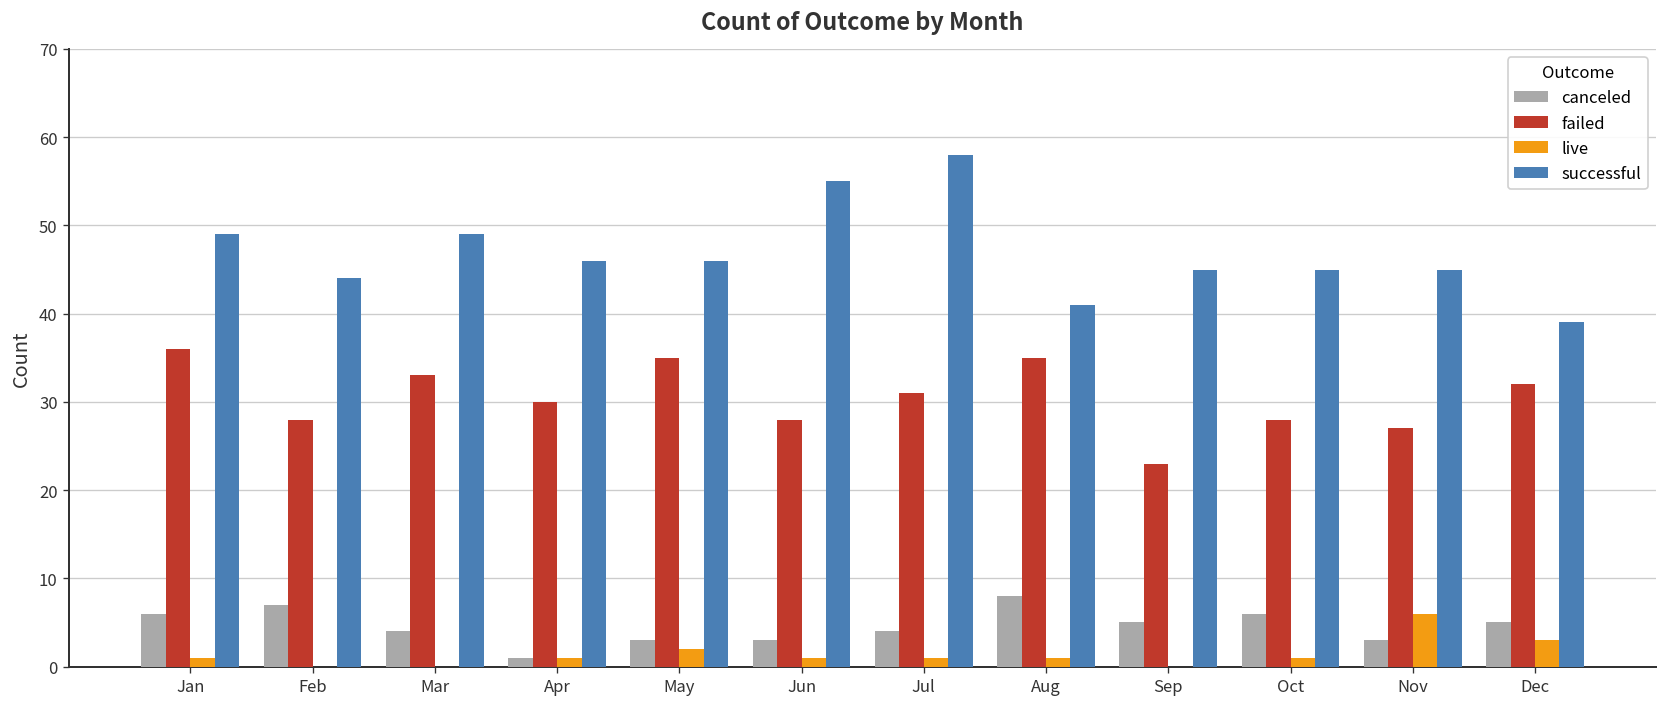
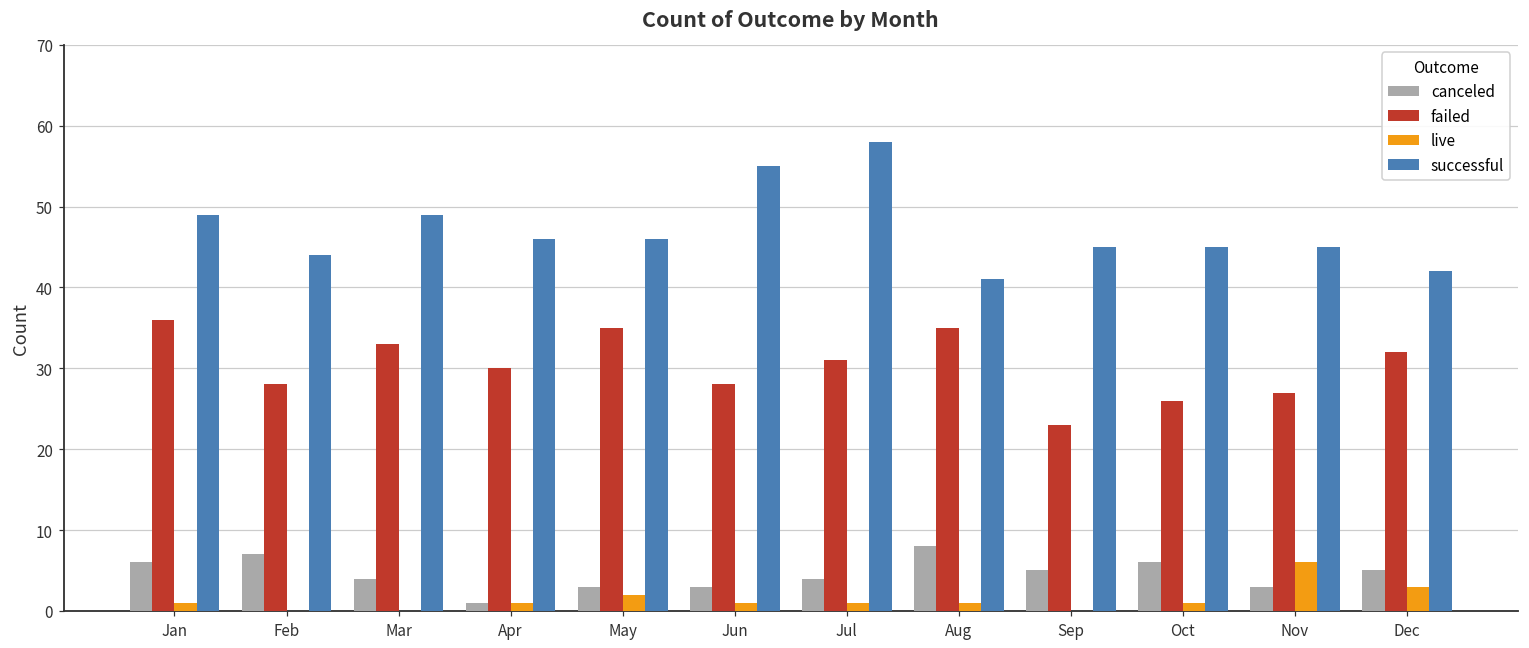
  {
    "canceled": {
      "Jan": 6,
      "Feb": 7,
      "Mar": 4,
      "Apr": 1,
      "May": 3,
      "Jun": 3,
      "Jul": 4,
      "Aug": 8,
      "Sep": 5,
      "Oct": 6,
      "Nov": 3,
      "Dec": 5
    },
    "failed": {
      "Jan": 36,
      "Feb": 28,
      "Mar": 33,
      "Apr": 30,
      "May": 35,
      "Jun": 28,
      "Jul": 31,
      "Aug": 35,
      "Sep": 23,
-     "Oct": 28,
+     "Oct": 26,
      "Nov": 27,
      "Dec": 32
    },
    "live": {
      "Jan": 1,
      "Feb": 0,
      "Mar": 0,
      "Apr": 1,
      "May": 2,
      "Jun": 1,
      "Jul": 1,
      "Aug": 1,
      "Sep": 0,
      "Oct": 1,
      "Nov": 6,
      "Dec": 3
    },
    "successful": {
      "Jan": 49,
      "Feb": 44,
      "Mar": 49,
      "Apr": 46,
      "May": 46,
      "Jun": 55,
      "Jul": 58,
      "Aug": 41,
      "Sep": 45,
      "Oct": 45,
      "Nov": 45,
-     "Dec": 39
+     "Dec": 42
    }
  }
